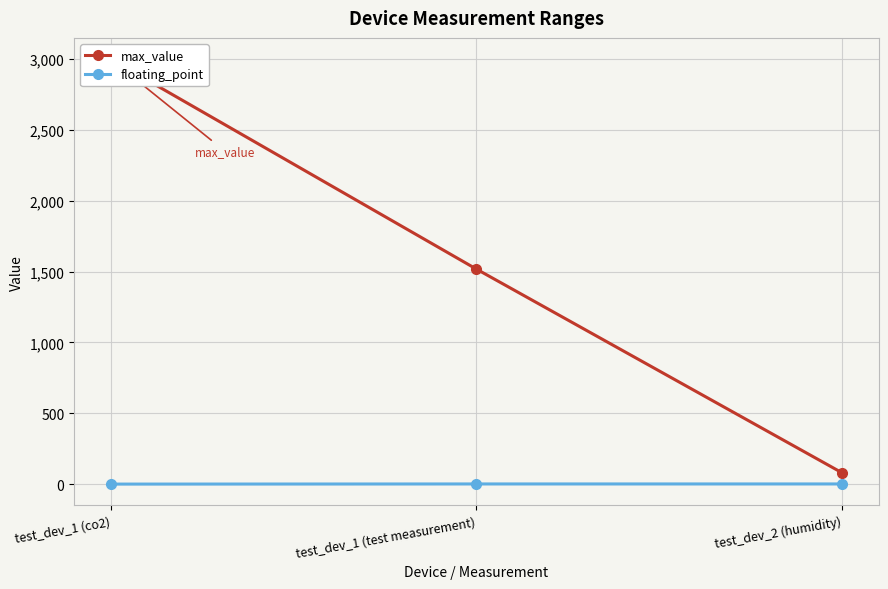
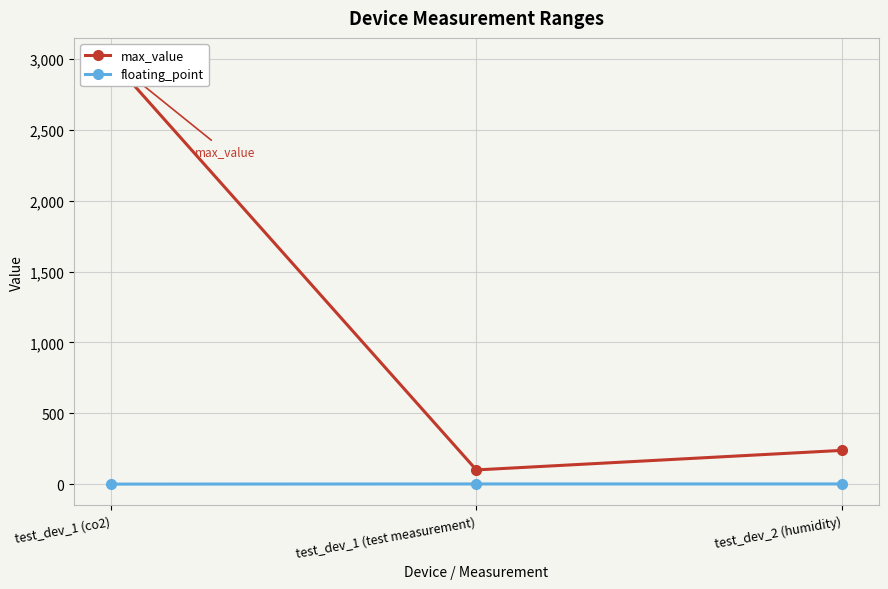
  {
    "max_value": {
-     "test_dev_1 (test measurement)": "1,520",
-     "test_dev_2 (humidity)": "80"
+     "test_dev_1 (test measurement)": "100",
+     "test_dev_2 (humidity)": "240"
    },
    "floating_point": {
      "test_dev_1 (co2)": "0",
      "test_dev_1 (test measurement)": "0",
      "test_dev_2 (humidity)": "0"
    }
  }
